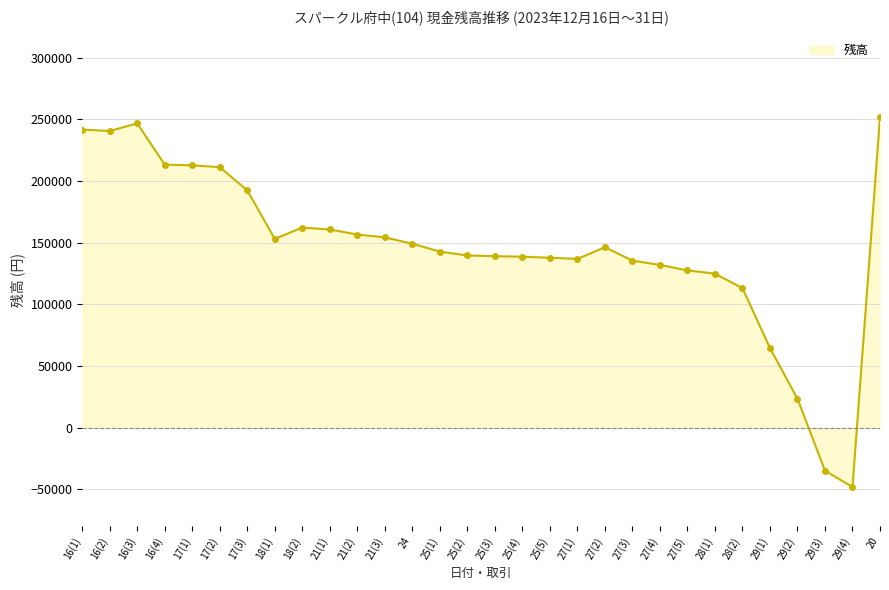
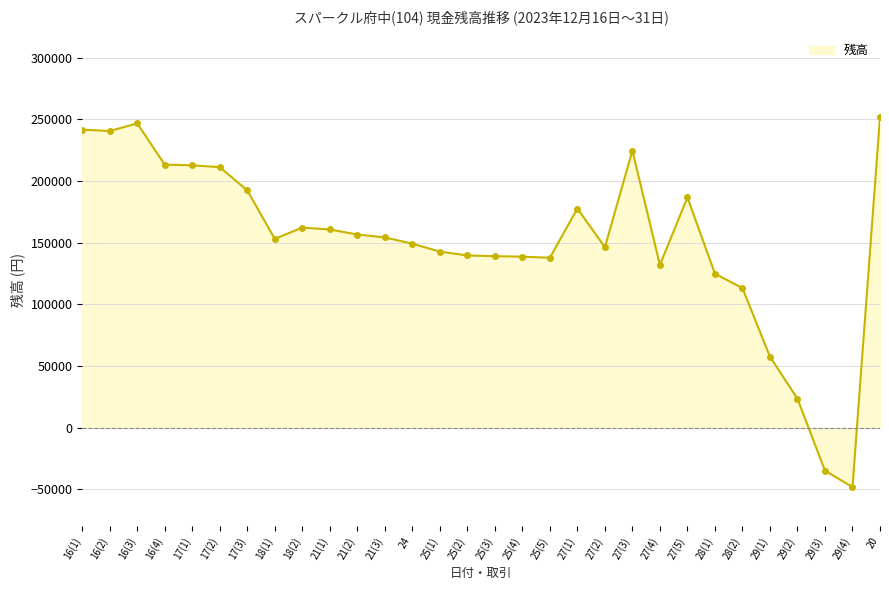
  {
    "残高": {
-     "27(1)": 137000,
-     "27(3)": 135000,
-     "27(5)": 128000,
-     "29(1)": 65000
+     "27(1)": 178000,
+     "27(3)": 225000,
+     "27(5)": 187000,
+     "29(1)": 58000
    }
  }
